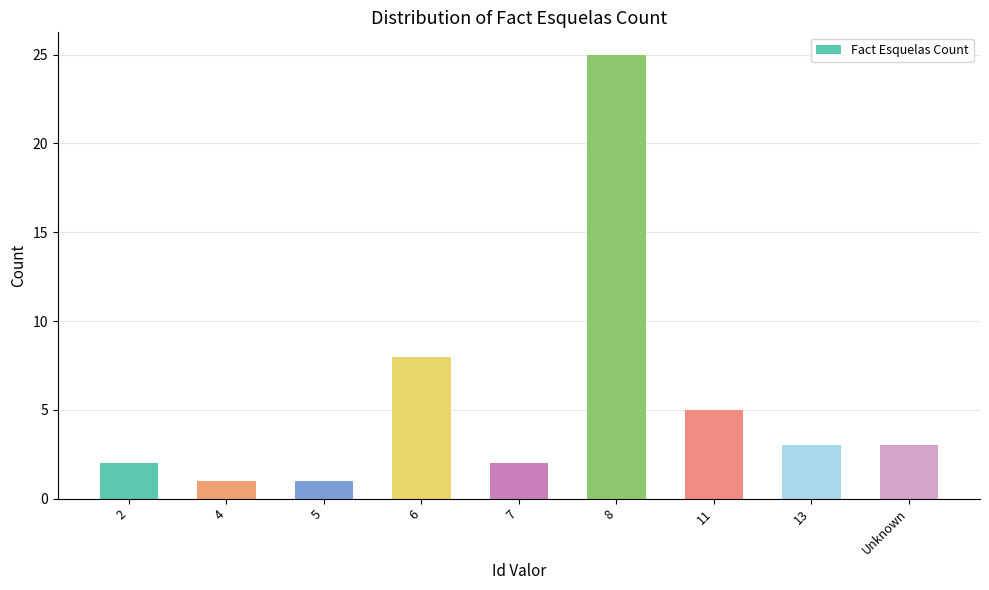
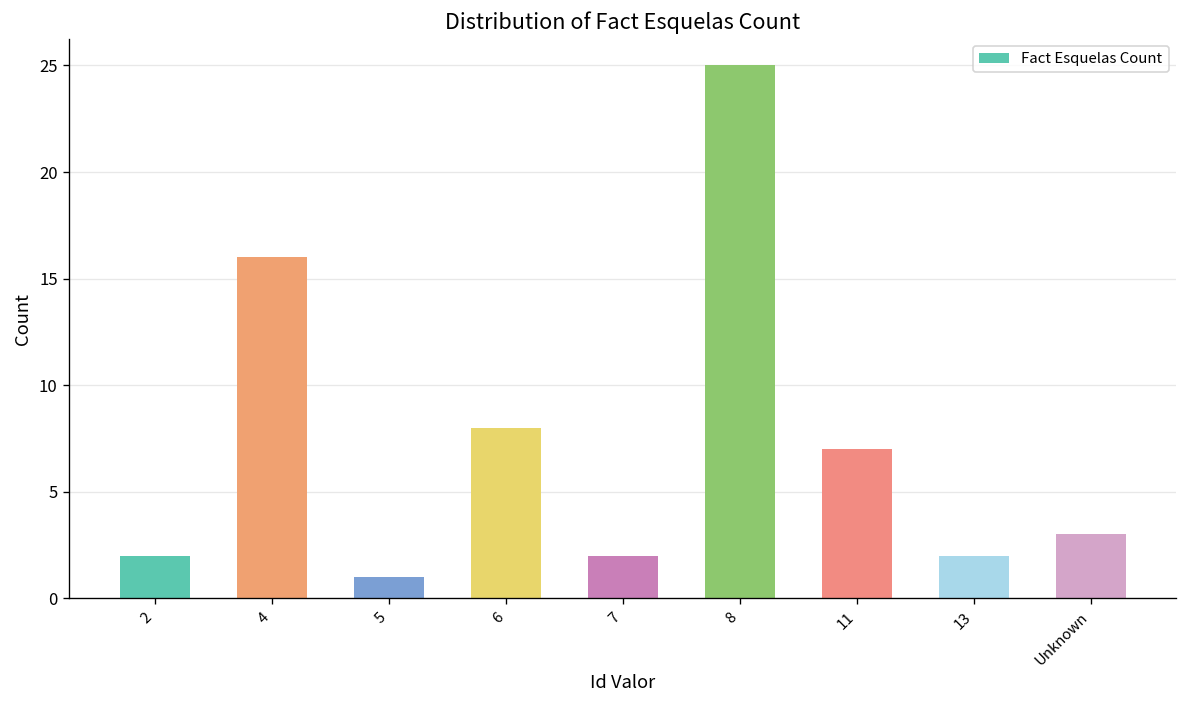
  {
    "2": 2,
-   "4": 1,
+   "4": 16,
    "5": 1,
    "6": 8,
    "7": 2,
    "8": 25,
-   "11": 5,
-   "13": 3,
+   "11": 7,
+   "13": 2,
    "Unknown": 3
  }
